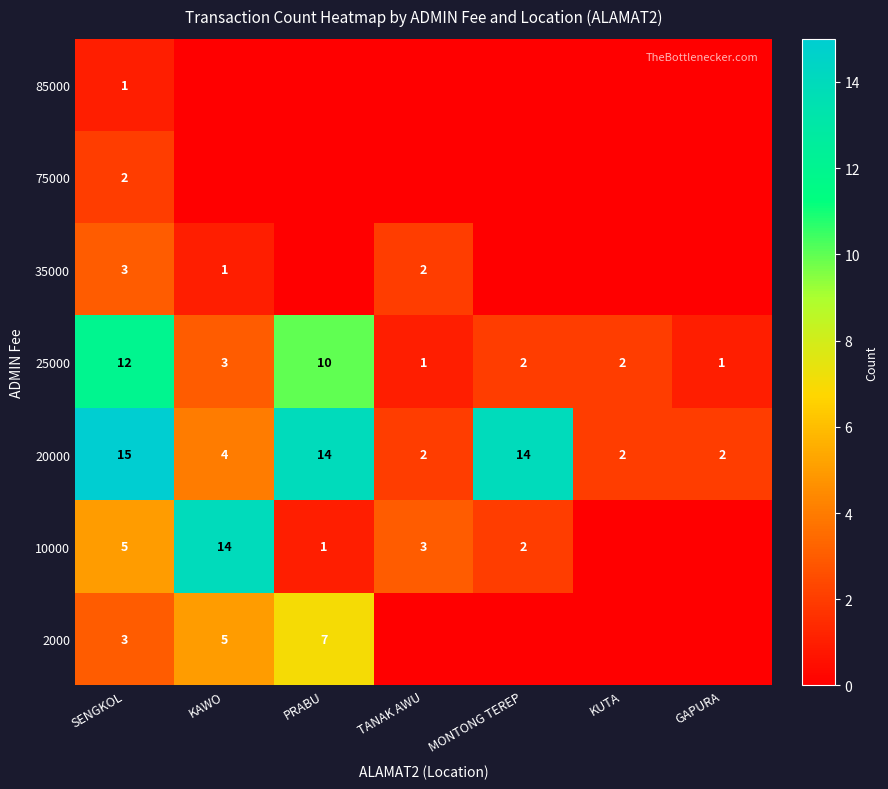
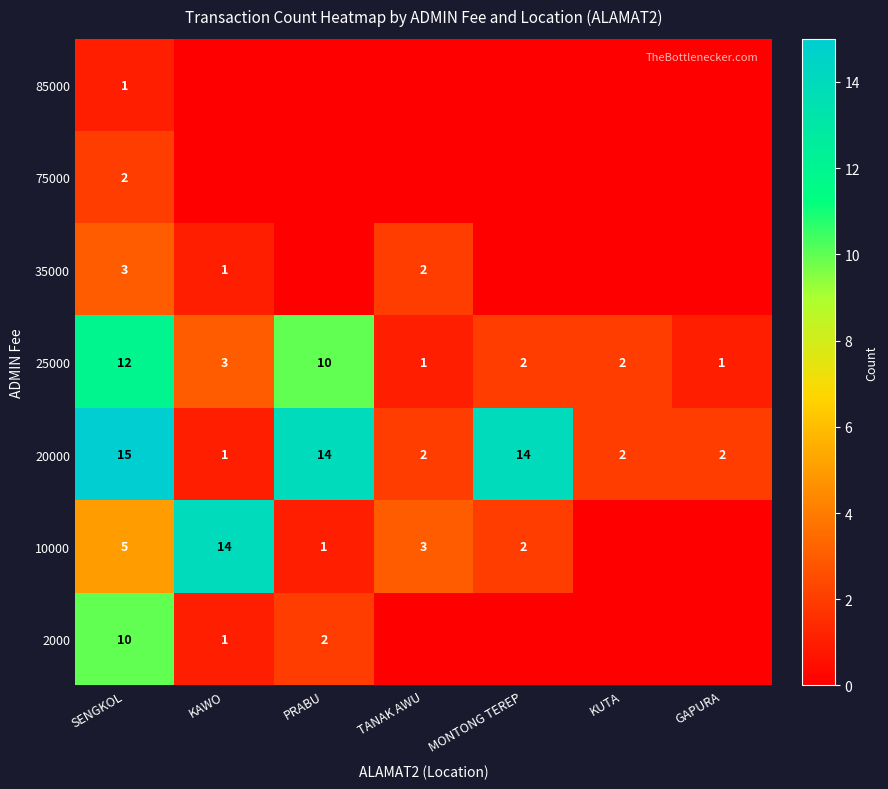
  {
    "85000": {
      "SENGKOL": 1
    },
    "75000": {
      "SENGKOL": 2
    },
    "35000": {
      "SENGKOL": 3,
      "KAWO": 1,
      "TANAK AWU": 2
    },
    "25000": {
      "SENGKOL": 12,
      "KAWO": 3,
      "PRABU": 10,
      "TANAK AWU": 1,
      "MONTONG TEREP": 2,
      "KUTA": 2,
      "GAPURA": 1
    },
    "20000": {
      "SENGKOL": 15,
-     "KAWO": 4,
+     "KAWO": 1,
      "PRABU": 14,
      "TANAK AWU": 2,
      "MONTONG TEREP": 14,
      "KUTA": 2,
      "GAPURA": 2
    },
    "10000": {
      "SENGKOL": 5,
      "KAWO": 14,
      "PRABU": 1,
      "TANAK AWU": 3,
      "MONTONG TEREP": 2
    },
    "2000": {
-     "SENGKOL": 3,
-     "KAWO": 5,
-     "PRABU": 7
+     "SENGKOL": 10,
+     "KAWO": 1,
+     "PRABU": 2
    }
  }
